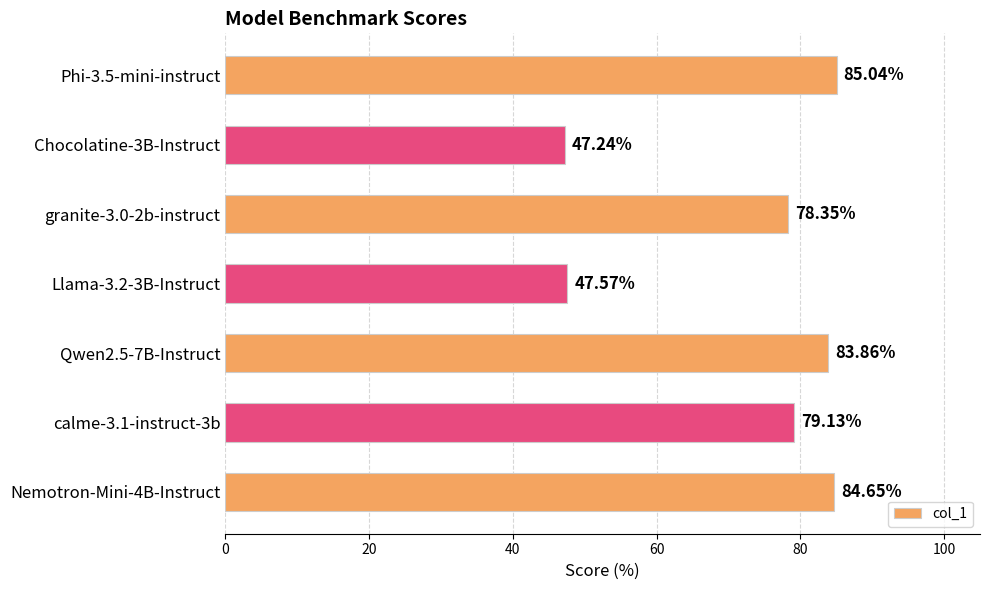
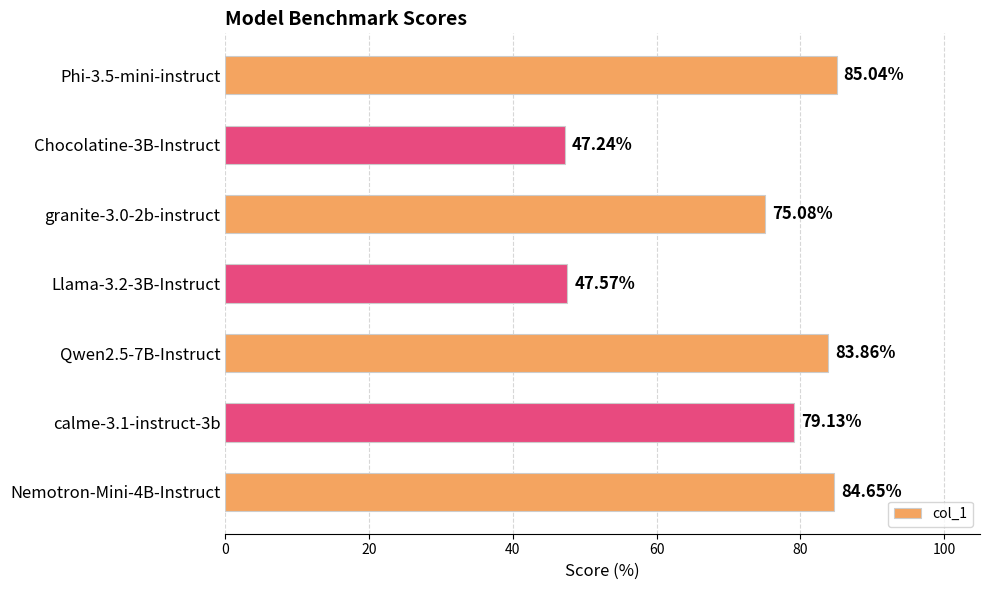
  {
    "Phi-3.5-mini-instruct": "85.04%",
    "Chocolatine-3B-Instruct": "47.24%",
-   "granite-3.0-2b-instruct": "78.35%",
+   "granite-3.0-2b-instruct": "75.08%",
    "Llama-3.2-3B-Instruct": "47.57%",
    "Qwen2.5-7B-Instruct": "83.86%",
    "calme-3.1-instruct-3b": "79.13%",
    "Nemotron-Mini-4B-Instruct": "84.65%"
  }
